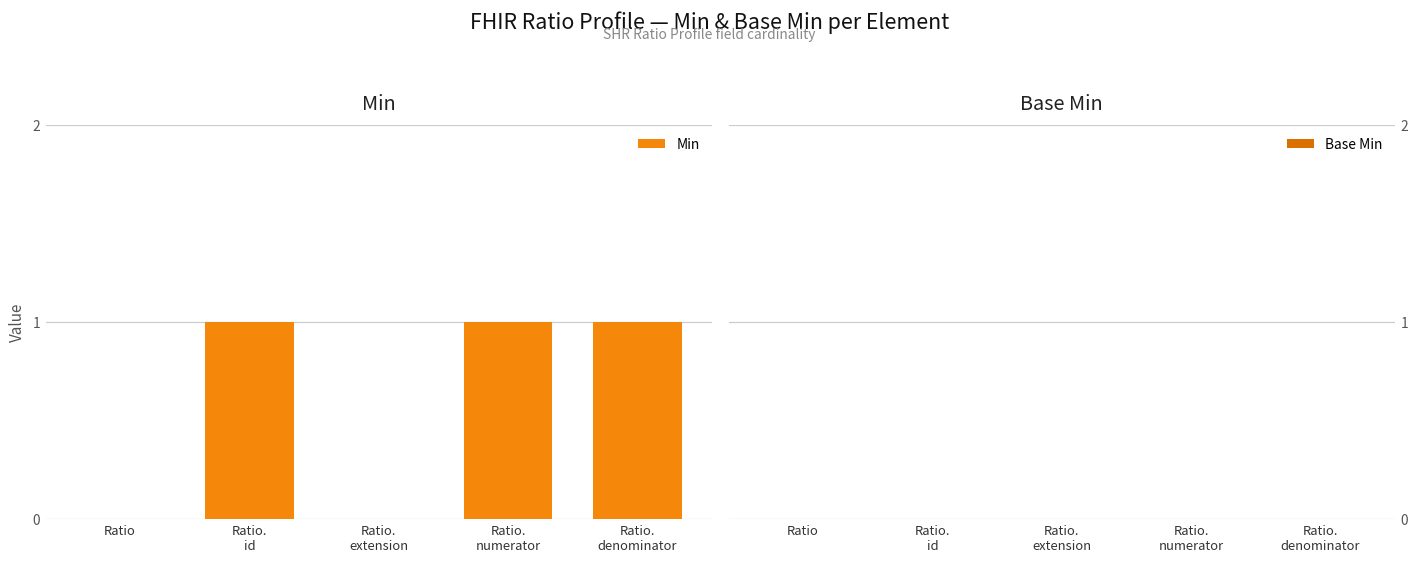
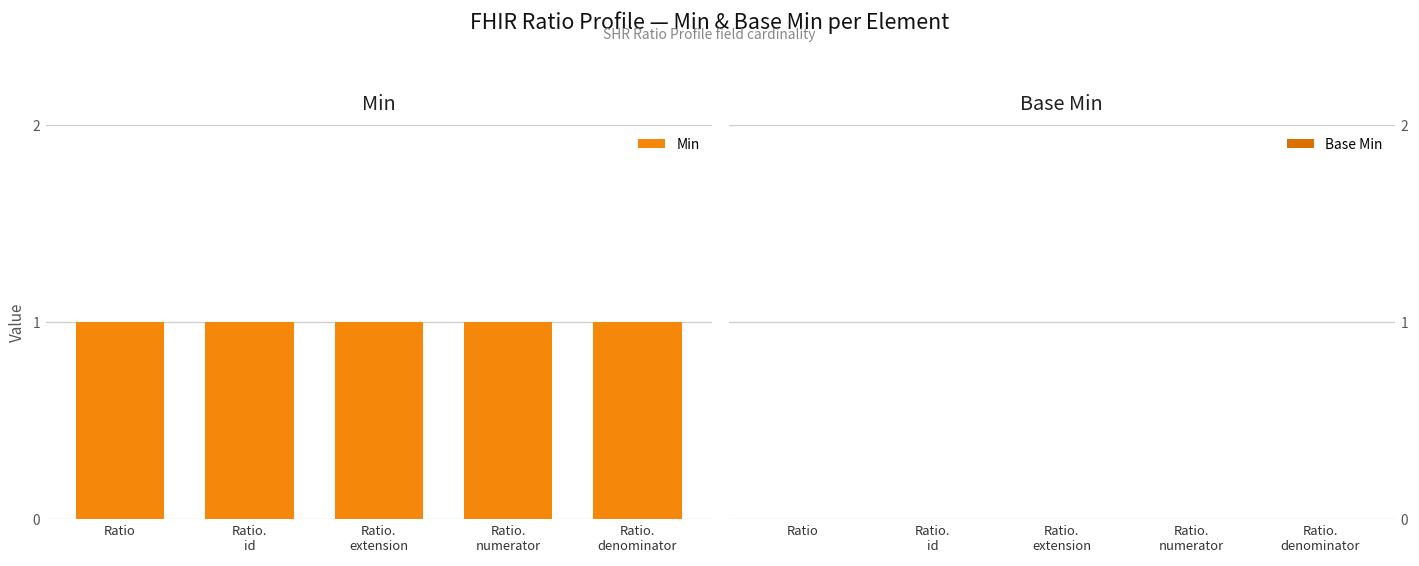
  {
    "Min": {
-     "Ratio": 0,
+     "Ratio": 1,
      "Ratio. id": 1,
-     "Ratio. extension": 0,
+     "Ratio. extension": 1,
      "Ratio. numerator": 1,
      "Ratio. denominator": 1
    },
    "Base Min": {
      "Ratio": 0.00,
      "Ratio. id": 0.00,
      "Ratio. extension": 0.00,
      "Ratio. numerator": 0.00,
      "Ratio. denominator": 0.00
    }
  }
